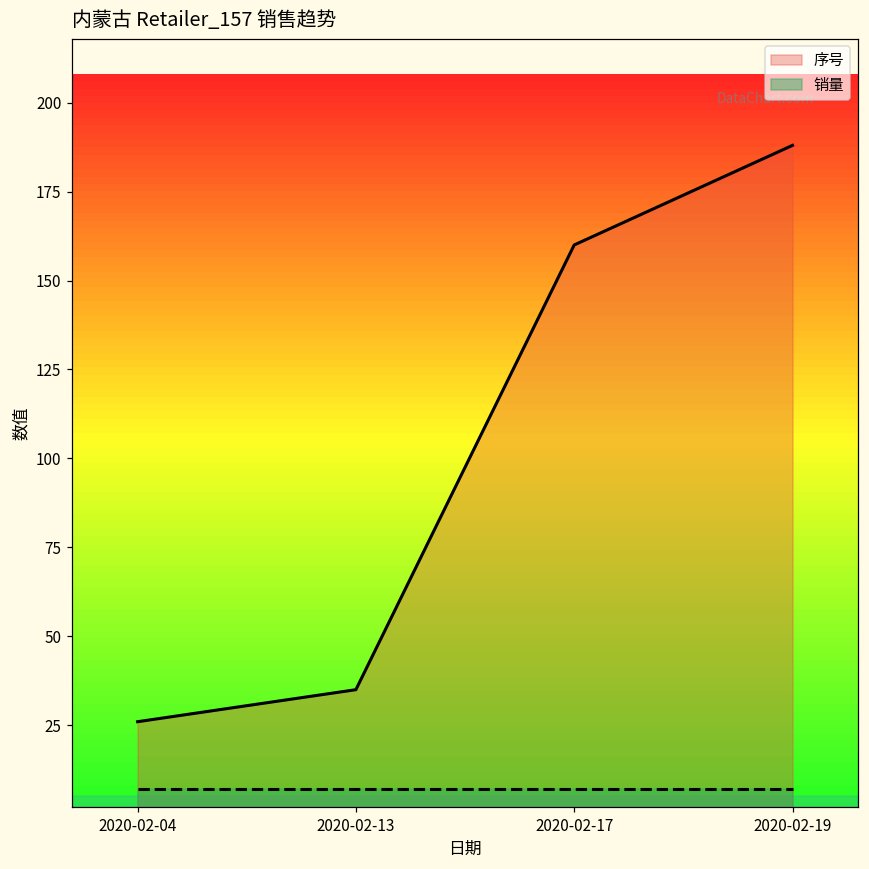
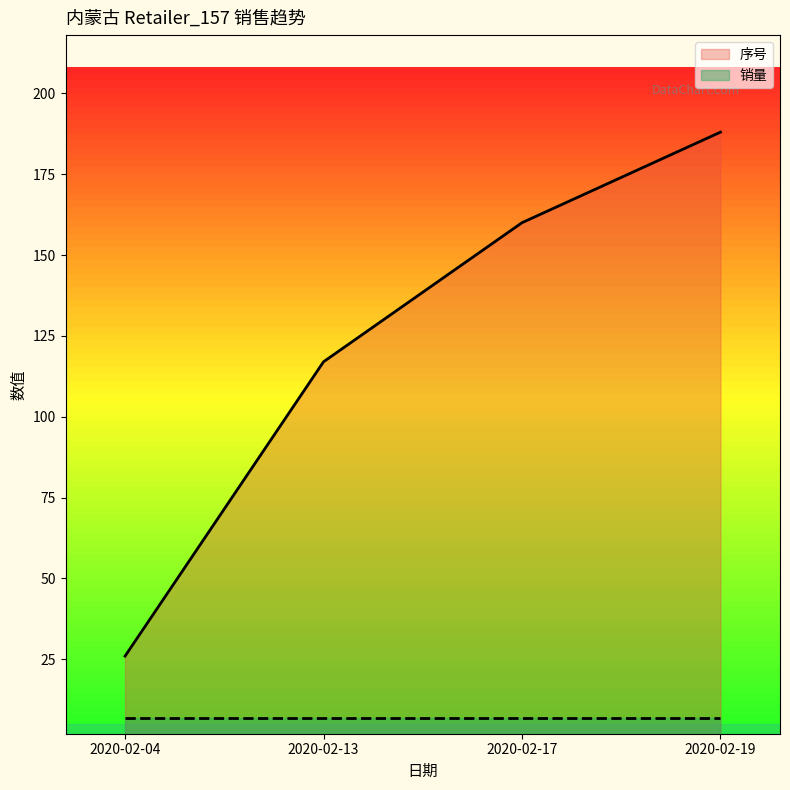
  {
    "序号": {
      "2020-02-04": 26,
-     "2020-02-13": 35,
+     "2020-02-13": 117,
      "2020-02-17": 160,
      "2020-02-19": 188
    },
    "销量": {
      "2020-02-04": 7,
      "2020-02-13": 7,
      "2020-02-17": 7,
      "2020-02-19": 7
    }
  }
